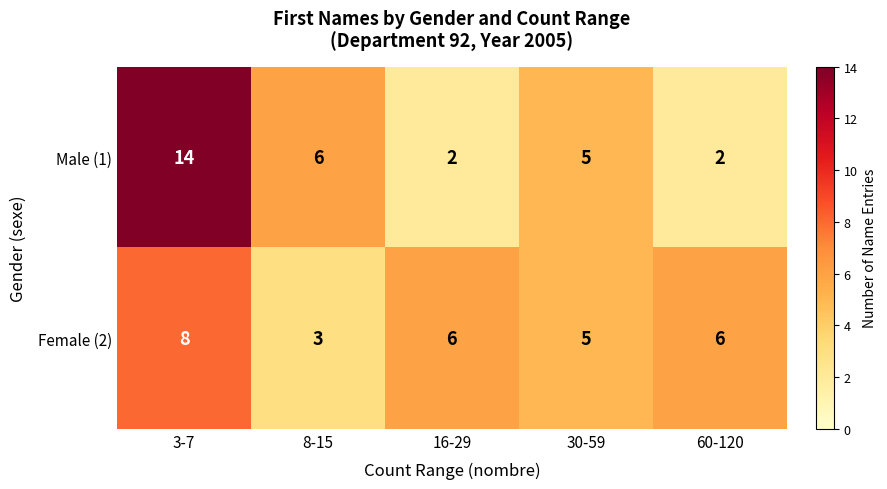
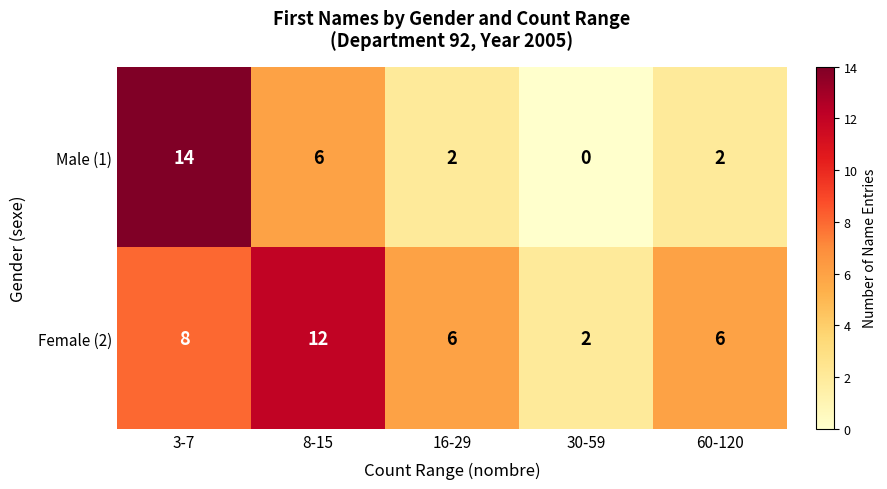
  {
    "Male (1)": {
      "3-7": 14,
      "8-15": 6,
      "16-29": 2,
-     "30-59": 5,
+     "30-59": 0,
      "60-120": 2
    },
    "Female (2)": {
      "3-7": 8,
-     "8-15": 3,
+     "8-15": 12,
      "16-29": 6,
-     "30-59": 5,
+     "30-59": 2,
      "60-120": 6
    }
  }
